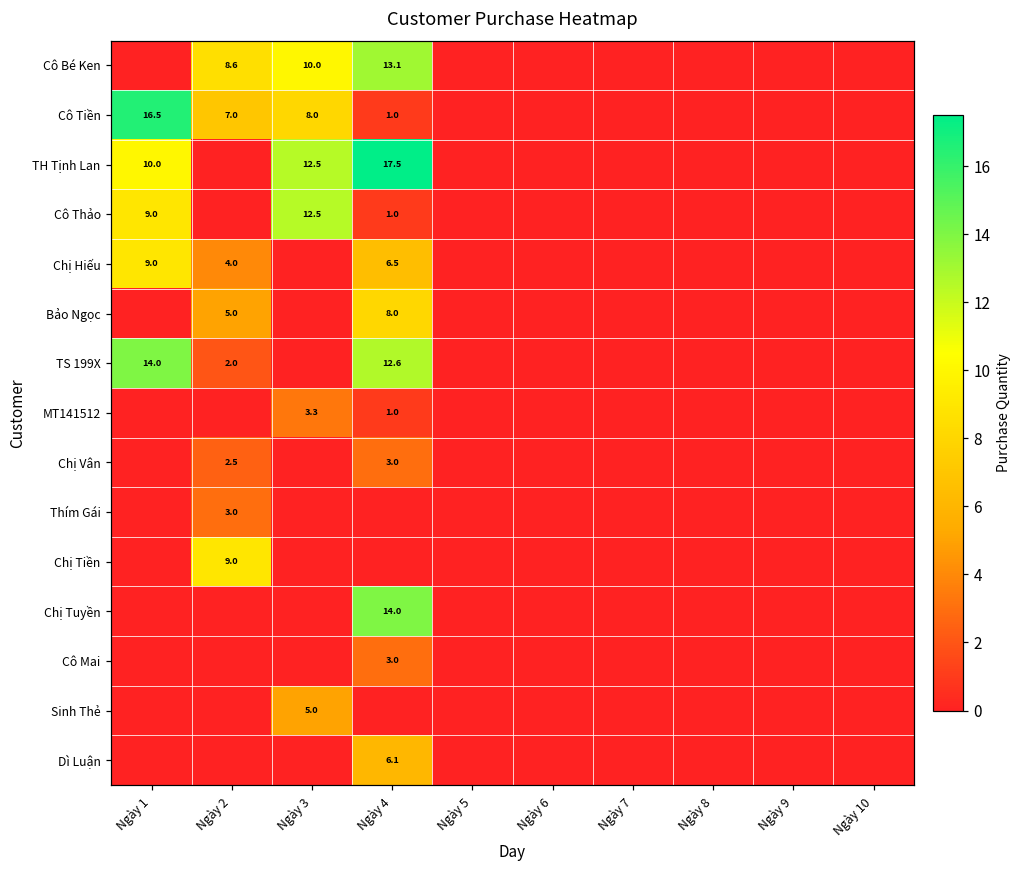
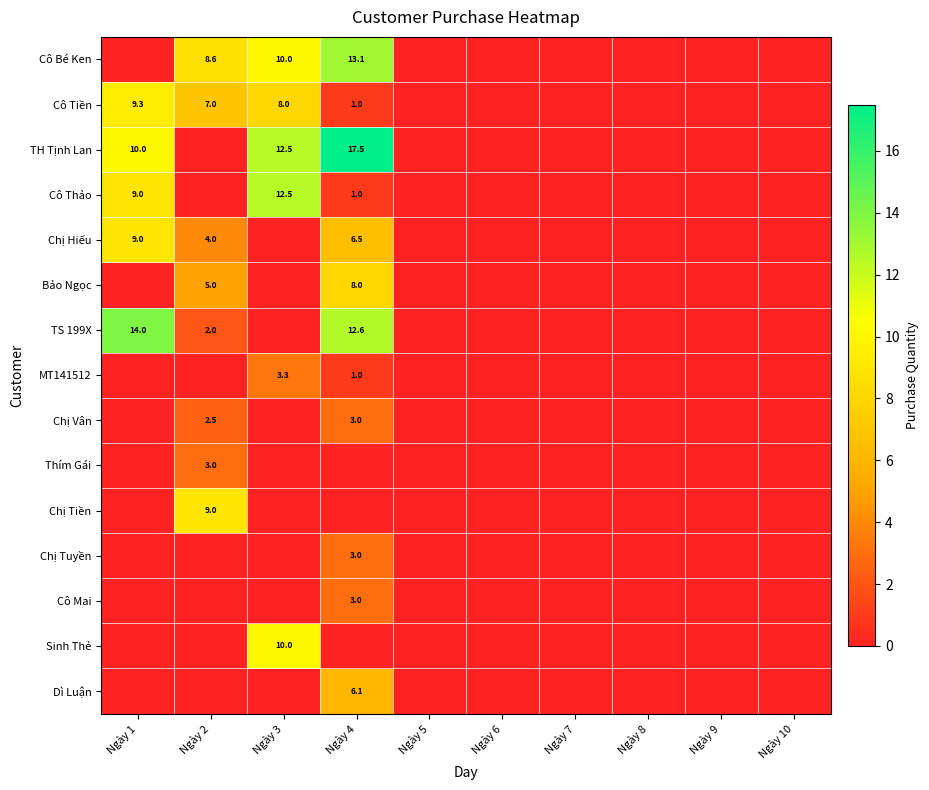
  {
    "Cô Bé Ken": {
      "Ngày 2": 8.6,
      "Ngày 3": 10.0,
      "Ngày 4": 13.1
    },
    "Cô Tiền": {
-     "Ngày 1": 16.5,
+     "Ngày 1": 9.3,
      "Ngày 2": 7.0,
      "Ngày 3": 8.0,
      "Ngày 4": 1.0
    },
    "TH Tịnh Lan": {
      "Ngày 1": 10.0,
      "Ngày 3": 12.5,
      "Ngày 4": 17.5
    },
    "Cô Thảo": {
      "Ngày 1": 9.0,
      "Ngày 3": 12.5,
      "Ngày 4": 1.0
    },
    "Chị Hiếu": {
      "Ngày 1": 9.0,
      "Ngày 2": 4.0,
      "Ngày 4": 6.5
    },
    "Bảo Ngọc": {
      "Ngày 2": 5.0,
      "Ngày 4": 8.0
    },
    "TS 199X": {
      "Ngày 1": 14.0,
      "Ngày 2": 2.0,
      "Ngày 4": 12.6
    },
    "MT141512": {
      "Ngày 3": 3.3,
      "Ngày 4": 1.0
    },
    "Chị Vân": {
      "Ngày 2": 2.5,
      "Ngày 4": 3.0
    },
    "Thím Gái": {
      "Ngày 2": 3.0
    },
    "Chị Tiền": {
      "Ngày 2": 9.0
    },
    "Chị Tuyền": {
-     "Ngày 4": 14.0
+     "Ngày 4": 3.0
    },
    "Cô Mai": {
      "Ngày 4": 3.0
    },
    "Sinh Thẻ": {
-     "Ngày 3": 5.0
+     "Ngày 3": 10.0
    },
    "Dì Luận": {
      "Ngày 4": 6.1
    }
  }
